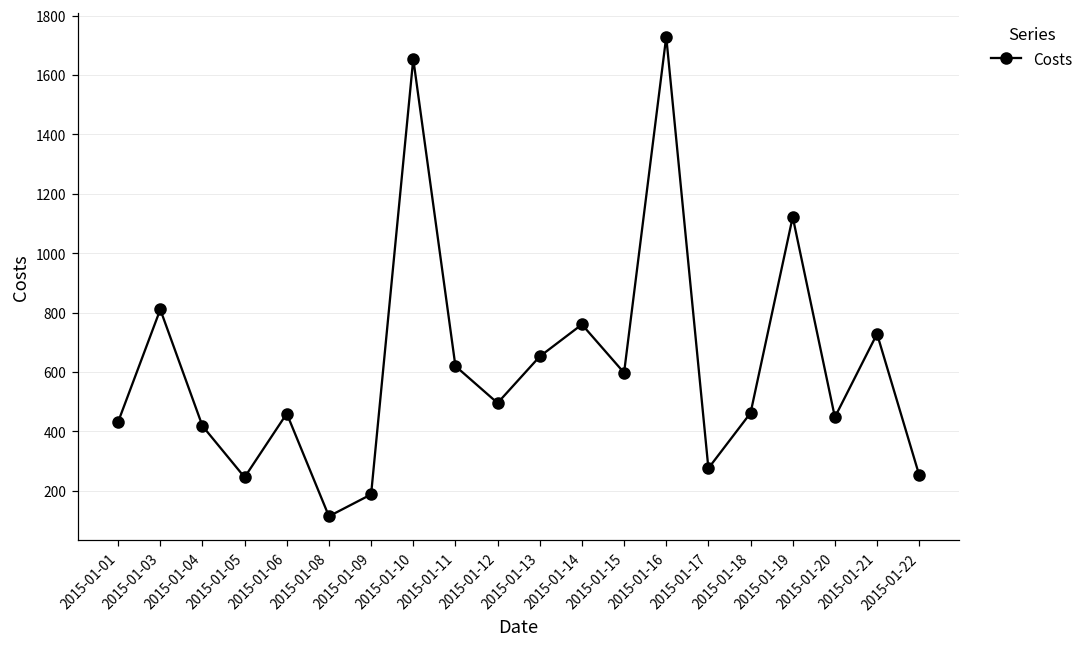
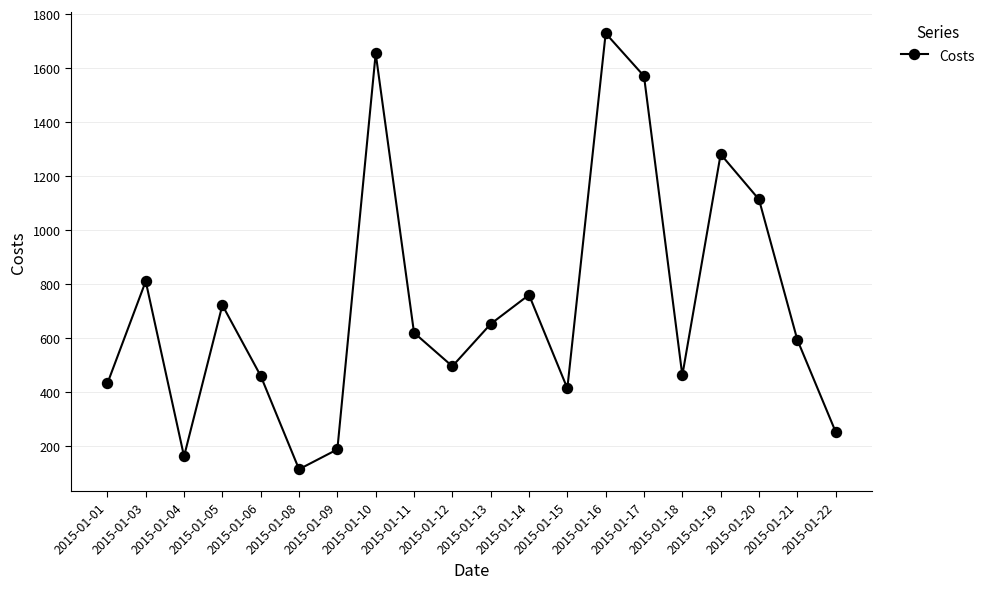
  {
    "2015-01-01": 430,
    "2015-01-03": 810,
-   "2015-01-04": 420,
-   "2015-01-05": 250,
+   "2015-01-04": 160,
+   "2015-01-05": 720,
    "2015-01-06": 460,
    "2015-01-08": 110,
    "2015-01-09": 190,
    "2015-01-10": 1650,
    "2015-01-11": 620,
    "2015-01-12": 500,
    "2015-01-13": 650,
    "2015-01-14": 760,
-   "2015-01-15": 600,
+   "2015-01-15": 410,
    "2015-01-16": 1730,
-   "2015-01-17": 280,
+   "2015-01-17": 1570,
    "2015-01-18": 460,
-   "2015-01-19": 1120,
-   "2015-01-20": 450,
-   "2015-01-21": 730,
+   "2015-01-19": 1280,
+   "2015-01-20": 1110,
+   "2015-01-21": 590,
    "2015-01-22": 250
  }
